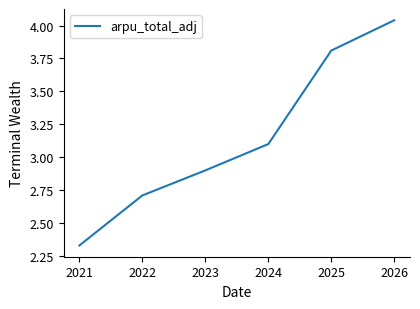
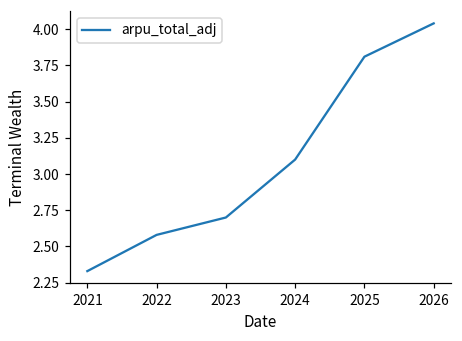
  {
    "2021": 2.33,
-   "2022": 2.71,
-   "2023": 2.9,
+   "2022": 2.58,
+   "2023": 2.7,
    "2024": 3.10,
    "2025": 3.81,
    "2026": 4.04
  }
